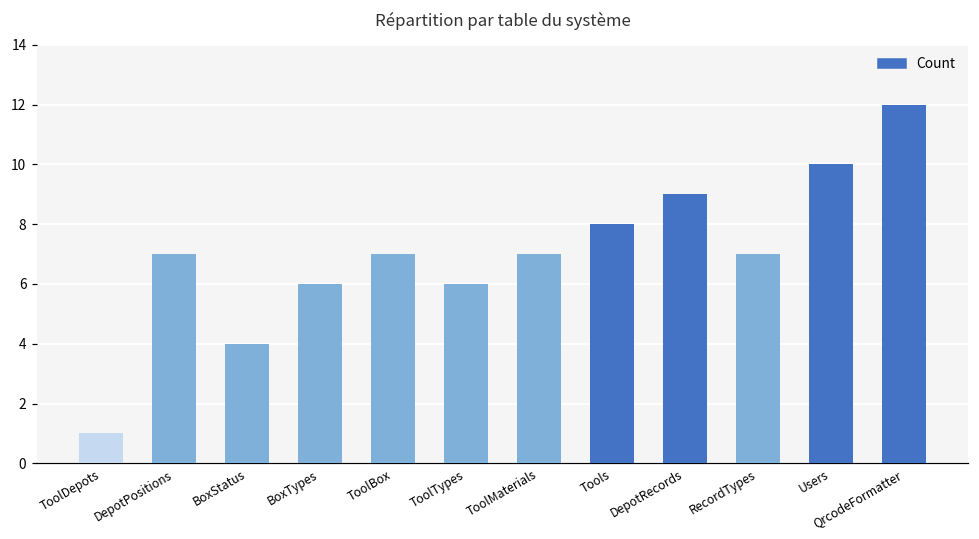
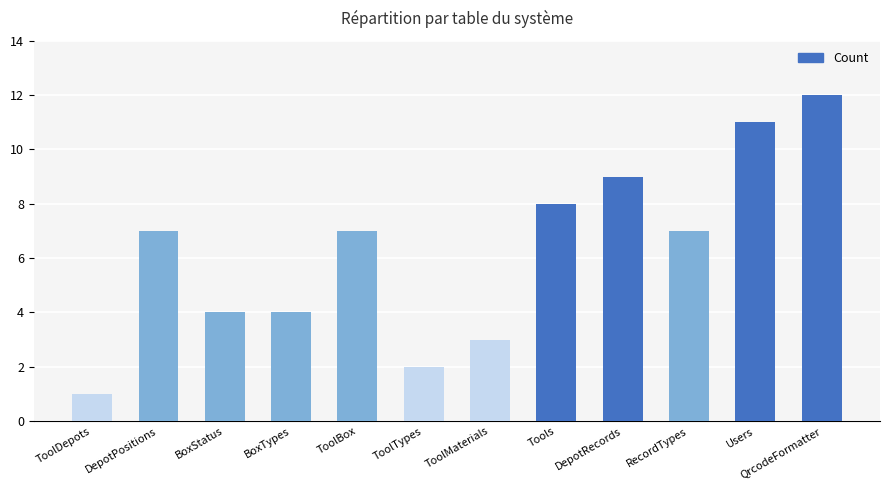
  {
    "ToolDepots": 1,
    "DepotPositions": 7,
    "BoxStatus": 4,
-   "BoxTypes": 6,
+   "BoxTypes": 4,
    "ToolBox": 7,
-   "ToolTypes": 6,
-   "ToolMaterials": 7,
+   "ToolTypes": 2,
+   "ToolMaterials": 3,
    "Tools": 8,
    "DepotRecords": 9,
    "RecordTypes": 7,
-   "Users": 10,
+   "Users": 11,
    "QrcodeFormatter": 12
  }
